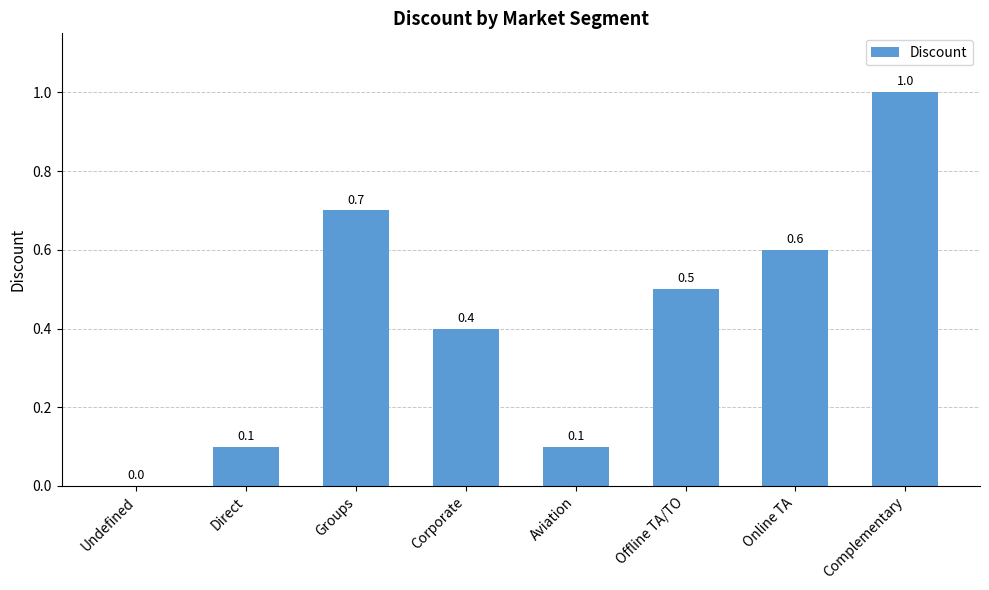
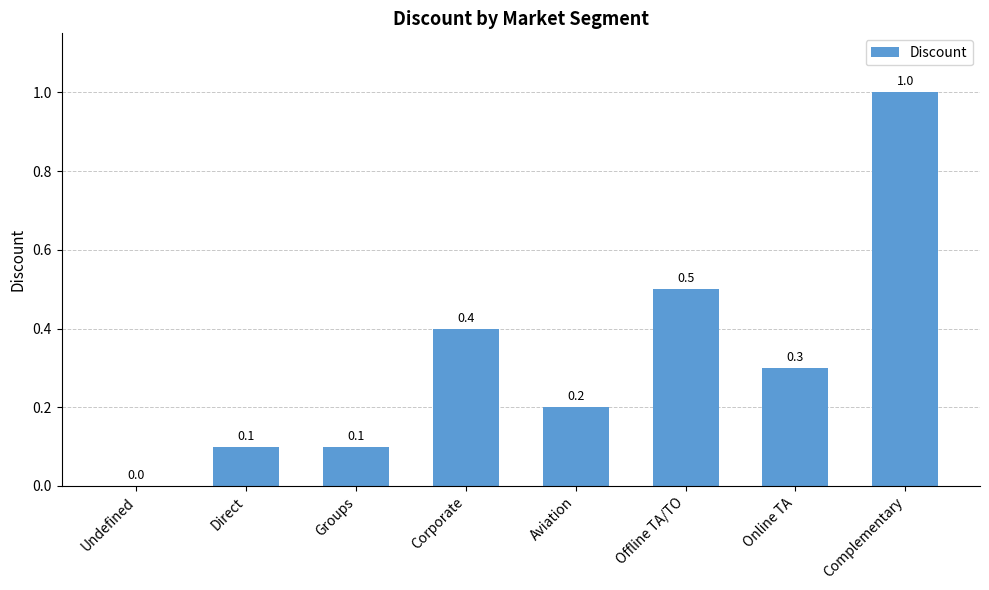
  {
    "Undefined": 0.0,
    "Direct": 0.1,
-   "Groups": 0.7,
+   "Groups": 0.1,
    "Corporate": 0.4,
-   "Aviation": 0.1,
+   "Aviation": 0.2,
    "Offline TA/TO": 0.5,
-   "Online TA": 0.6,
+   "Online TA": 0.3,
    "Complementary": 1.0
  }
